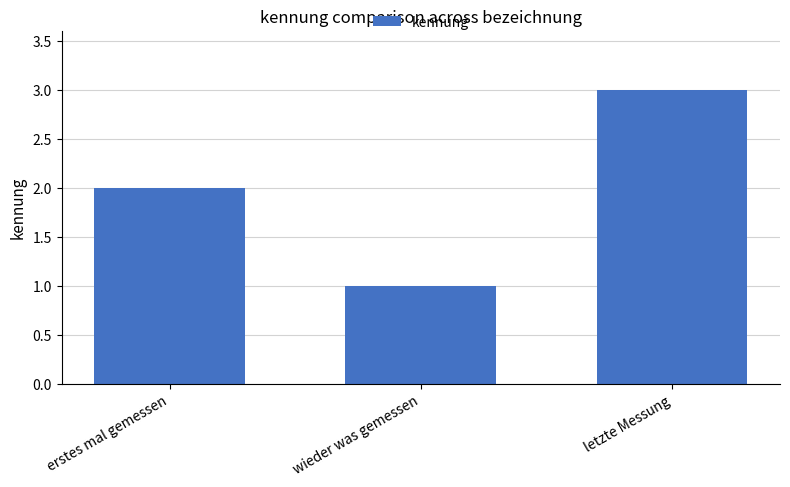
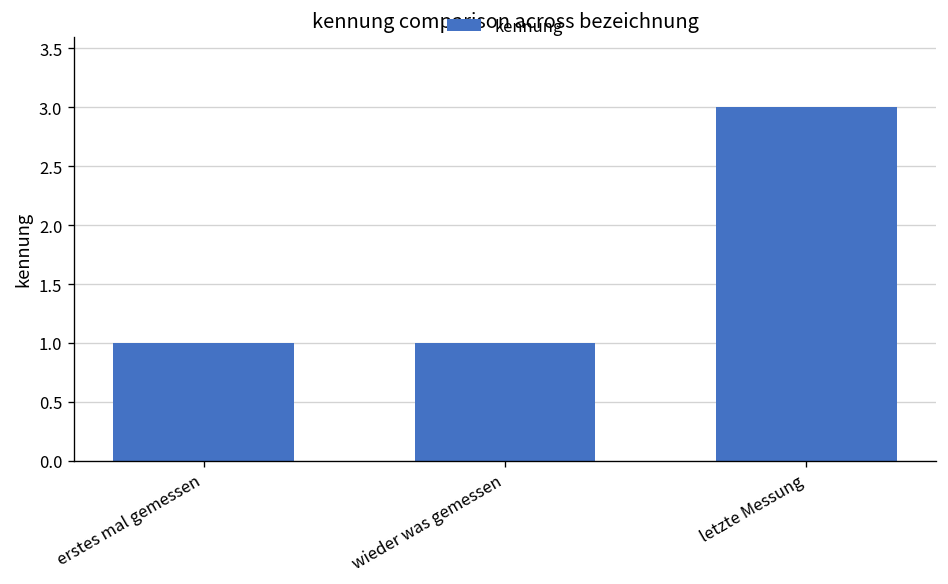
  {
-   "erstes mal gemessen": 2,
+   "erstes mal gemessen": 1,
    "wieder was gemessen": 1,
    "letzte Messung": 3
  }
